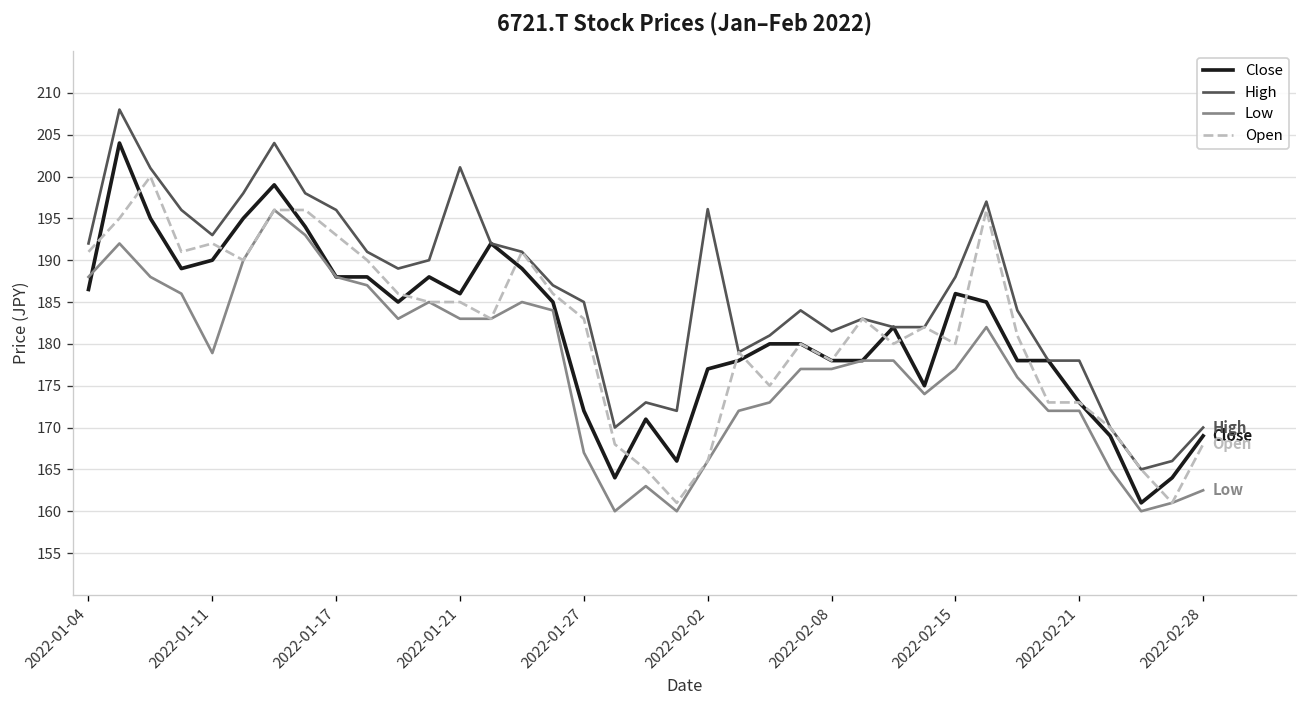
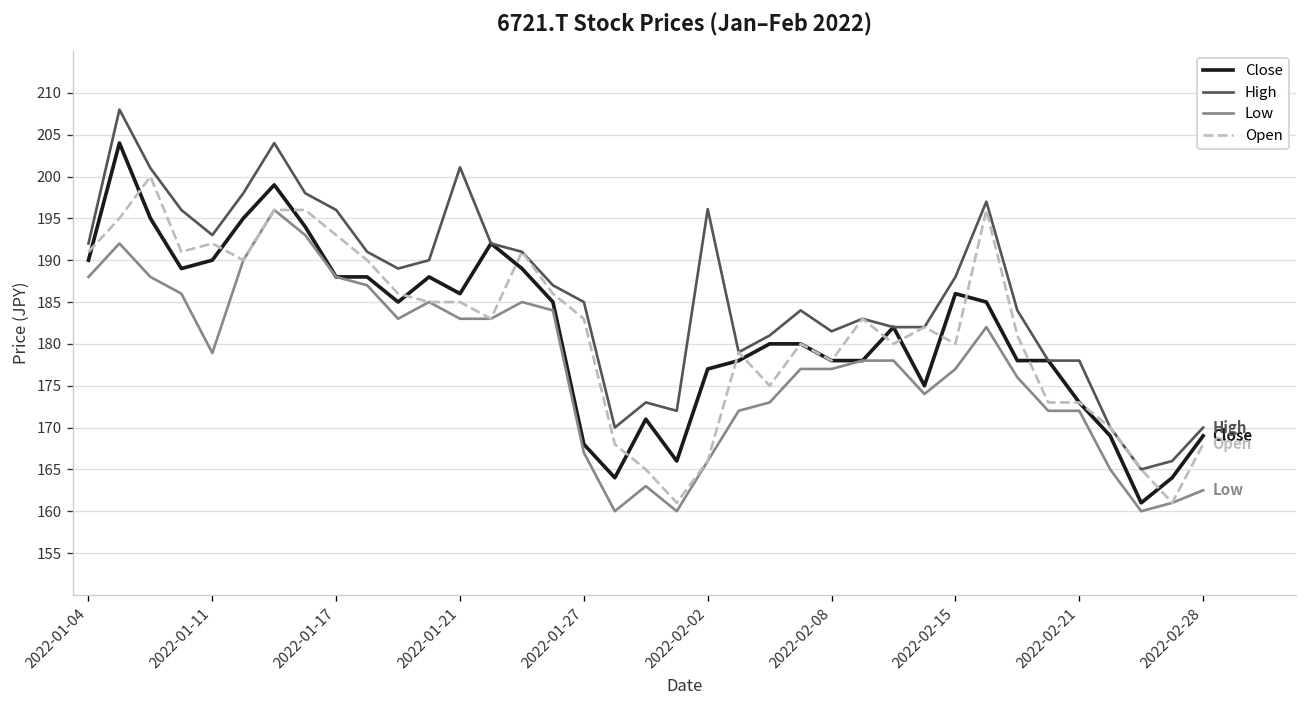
  {
    "Close": {
-     "2022-01-04": 187,
+     "2022-01-04": 190,
      "2022-01-11": 190,
      "2022-01-21": 186,
-     "2022-01-27": 172,
+     "2022-01-27": 168,
      "2022-02-02": 177,
      "2022-02-15": 186,
      "2022-02-28": 169
    },
    "High": {
      "2022-01-04": 192,
      "2022-01-11": 193,
      "2022-01-17": 196,
      "2022-01-21": 201,
      "2022-01-27": 185,
      "2022-02-02": 196,
      "2022-02-08": 182,
      "2022-02-15": 188,
      "2022-02-21": 178,
      "2022-02-28": 170
    },
    "Low": {
      "2022-01-04": 188,
      "2022-01-11": 179,
      "2022-01-21": 183,
      "2022-01-27": 167,
      "2022-02-08": 177,
      "2022-02-15": 177,
      "2022-02-21": 172,
      "2022-02-28": 163
    },
    "Open": {
      "2022-01-04": 191,
      "2022-01-11": 192,
      "2022-01-17": 193,
      "2022-01-21": 185,
      "2022-01-27": 183,
      "2022-02-15": 180,
      "2022-02-28": 168
    }
  }
